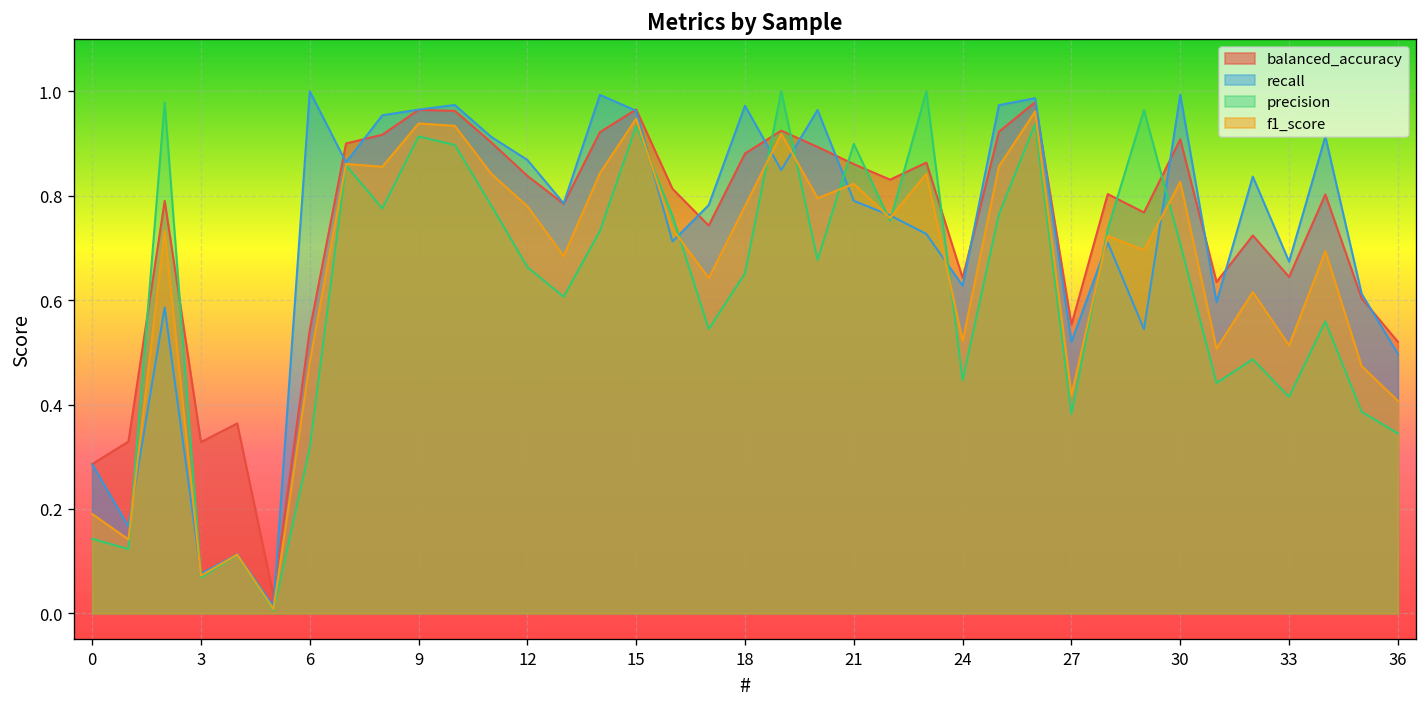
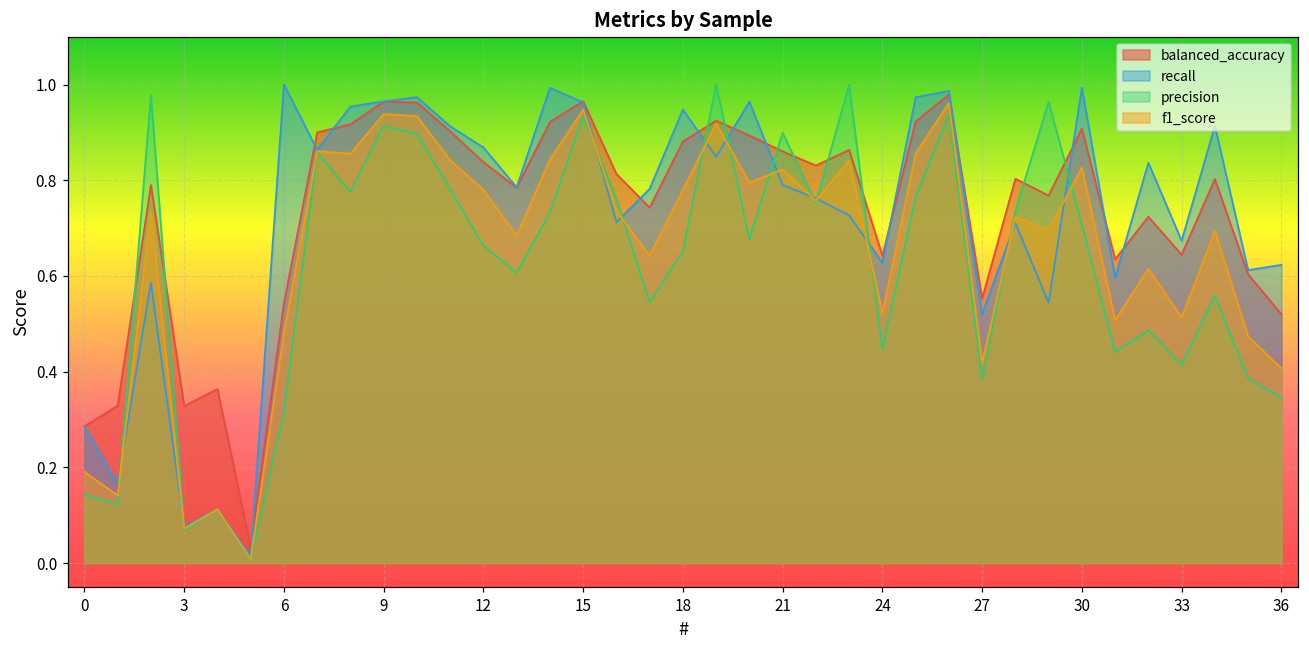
  {
    "balanced_accuracy": {
      "3": 0.33,
      "6": 0.54,
      "12": 0.84,
      "18": 0.88,
      "21": 0.86,
      "24": 0.64,
      "27": 0.55,
      "30": 0.91,
      "33": 0.64,
      "36": 0.52
    },
    "recall": {
      "6": 1.00,
      "12": 0.87,
-     "18": 0.97,
+     "18": 0.95,
      "21": 0.79,
      "24": 0.63,
      "27": 0.52,
      "30": 0.99,
      "33": 0.67,
-     "36": 0.50
+     "36": 0.62
    },
    "precision": {
      "0": 0.14,
      "6": 0.32,
      "9": 0.91,
      "12": 0.66,
      "15": 0.93,
      "18": 0.65,
      "21": 0.90,
      "24": 0.45,
      "27": 0.38,
      "30": 0.71,
      "33": 0.41,
      "36": 0.34
    },
    "f1_score": {
      "0": 0.19,
      "6": 0.48,
      "9": 0.94,
      "12": 0.78,
      "15": 0.95,
      "18": 0.78,
      "21": 0.82,
      "24": 0.52,
      "27": 0.42,
      "30": 0.83,
      "33": 0.51,
      "36": 0.41
    }
  }
